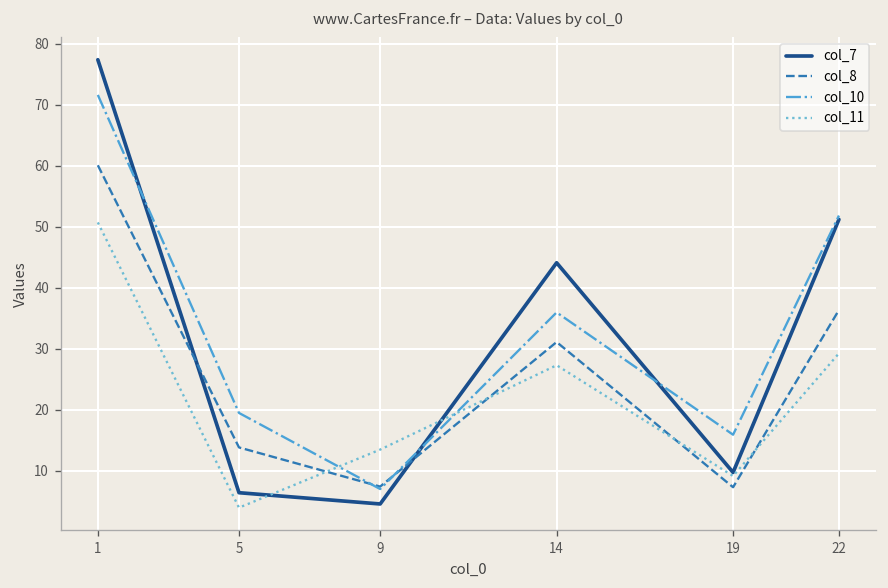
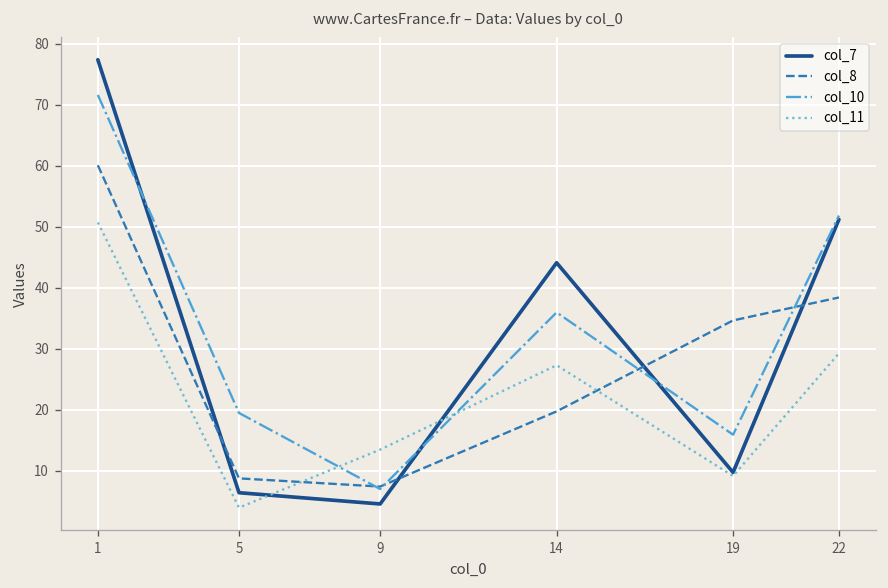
  {
    "col_7": {
      "1": 77,
      "5": 6,
      "9": 5,
      "14": 44,
      "19": 10,
      "22": 51
    },
    "col_8": {
      "1": 60,
-     "5": 14,
-     "14": 31,
-     "19": 7,
-     "22": 36
+     "5": 9,
+     "14": 20,
+     "19": 35,
+     "22": 38
    }
  }
